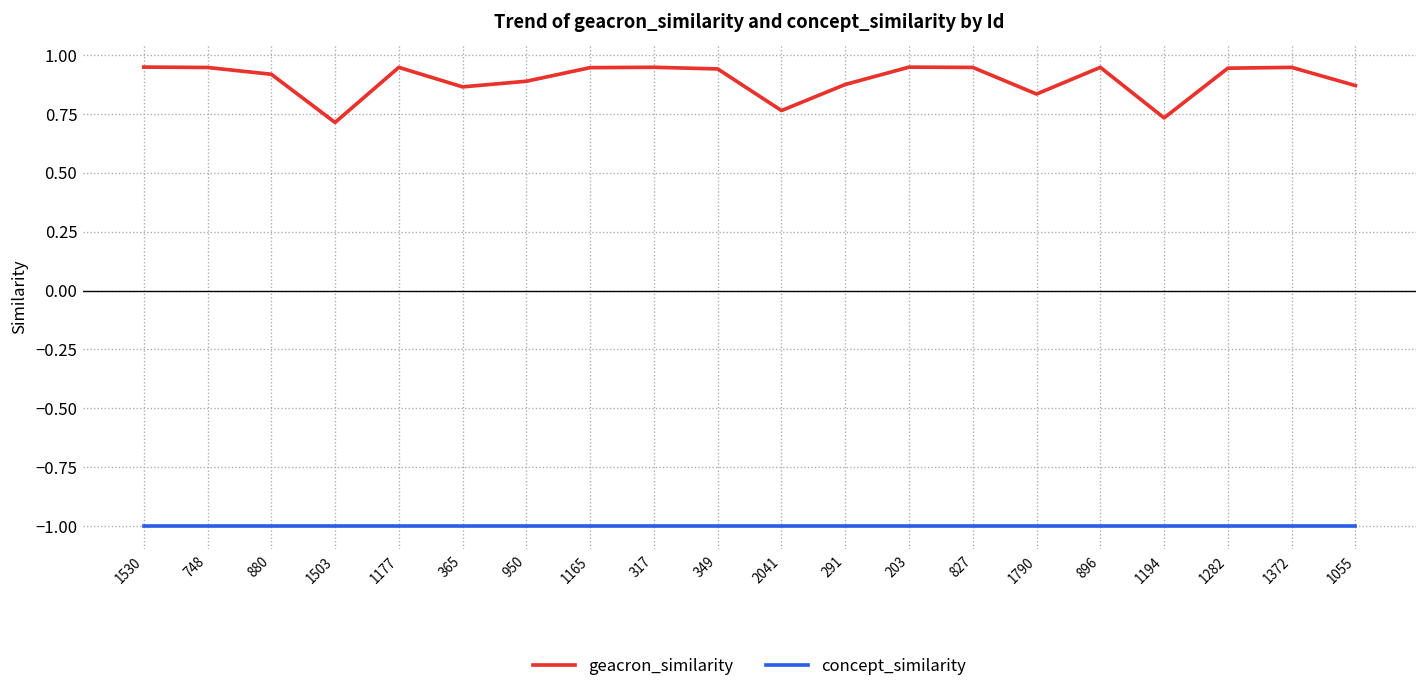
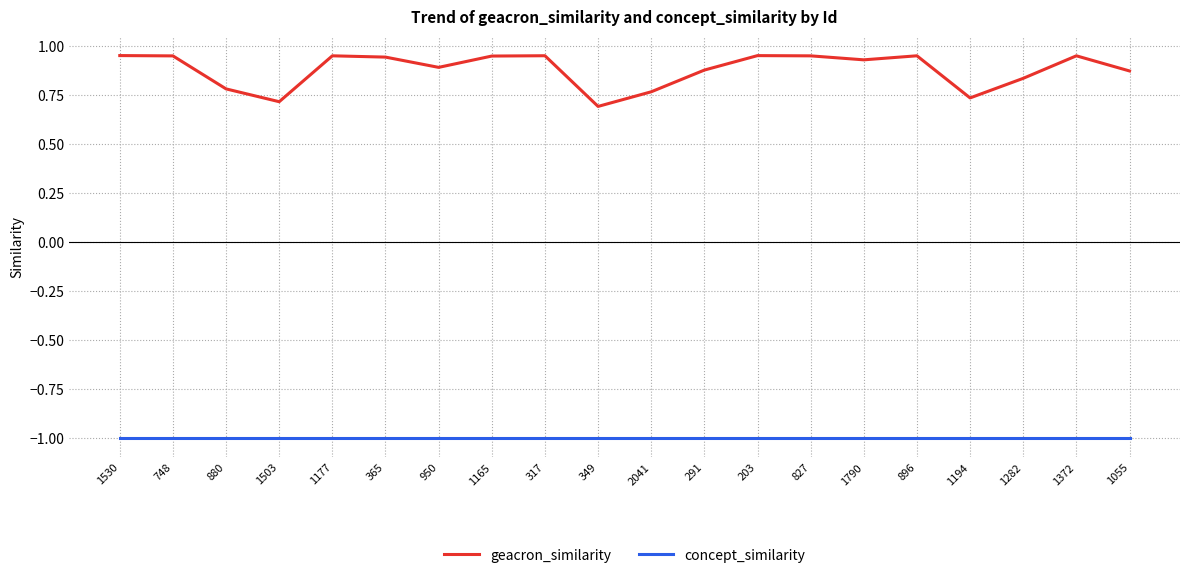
  {
    "geacron_similarity": {
      "1530": 0.95,
      "748": 0.95,
-     "880": 0.92,
+     "880": 0.78,
      "1503": 0.71,
      "1177": 0.95,
-     "365": 0.87,
+     "365": 0.94,
      "950": 0.89,
      "1165": 0.95,
      "317": 0.95,
-     "349": 0.94,
+     "349": 0.69,
      "2041": 0.76,
      "291": 0.88,
      "203": 0.95,
      "827": 0.95,
-     "1790": 0.83,
+     "1790": 0.93,
      "896": 0.95,
      "1194": 0.73,
-     "1282": 0.94,
+     "1282": 0.83,
      "1372": 0.95,
      "1055": 0.87
    },
    "concept_similarity": {
      "1530": -1.00,
      "748": -1.00,
      "880": -1.00,
      "1503": -1.00,
      "1177": -1.00,
      "365": -1.00,
      "950": -1.00,
      "1165": -1.00,
      "317": -1.00,
      "349": -1.00,
      "2041": -1.00,
      "291": -1.00,
      "203": -1.00,
      "827": -1.00,
      "1790": -1.00,
      "896": -1.00,
      "1194": -1.00,
      "1282": -1.00,
      "1372": -1.00,
      "1055": -1.00
    }
  }
